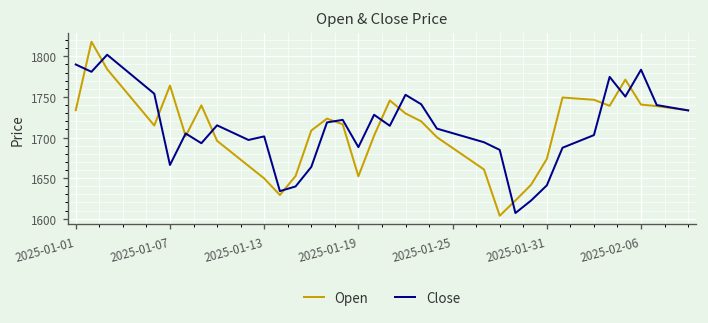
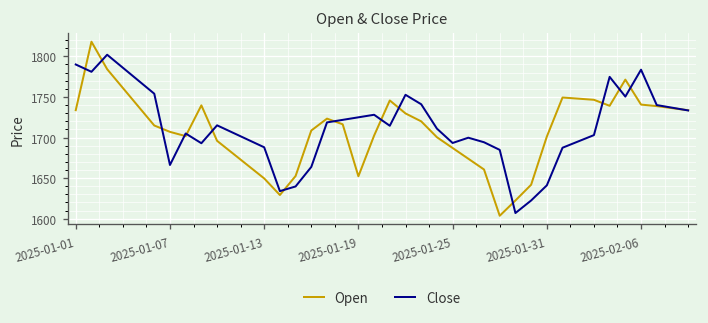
  {
    "Open": {
      "2025-01-01": 1730,
-     "2025-01-07": 1760,
+     "2025-01-07": 1710,
      "2025-01-13": 1650,
      "2025-01-19": 1650,
      "2025-01-25": 1690,
-     "2025-01-31": 1670,
+     "2025-01-31": 1700,
      "2025-02-06": 1740
    },
    "Close": {
      "2025-01-01": 1790,
      "2025-01-07": 1670,
-     "2025-01-13": 1700,
-     "2025-01-19": 1690,
-     "2025-01-25": 1710,
+     "2025-01-13": 1690,
+     "2025-01-19": 1720,
+     "2025-01-25": 1690,
      "2025-01-31": 1640,
      "2025-02-06": 1780
    }
  }
